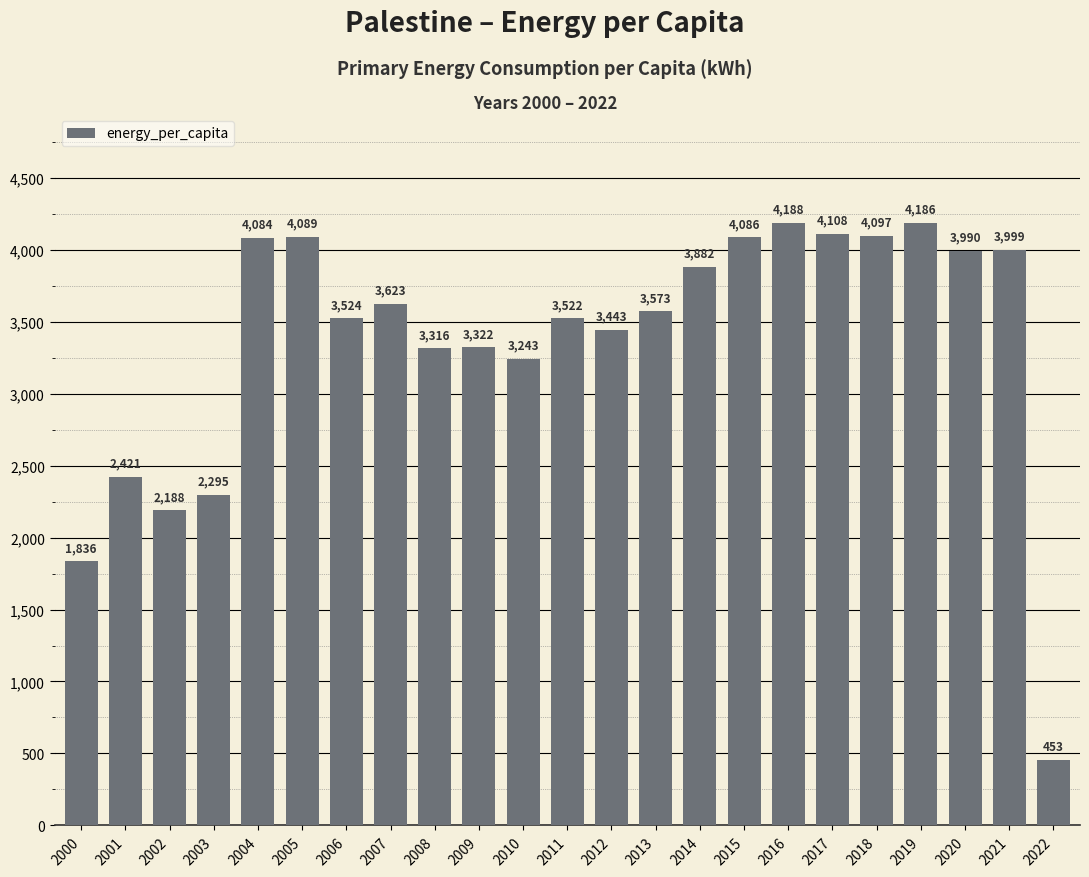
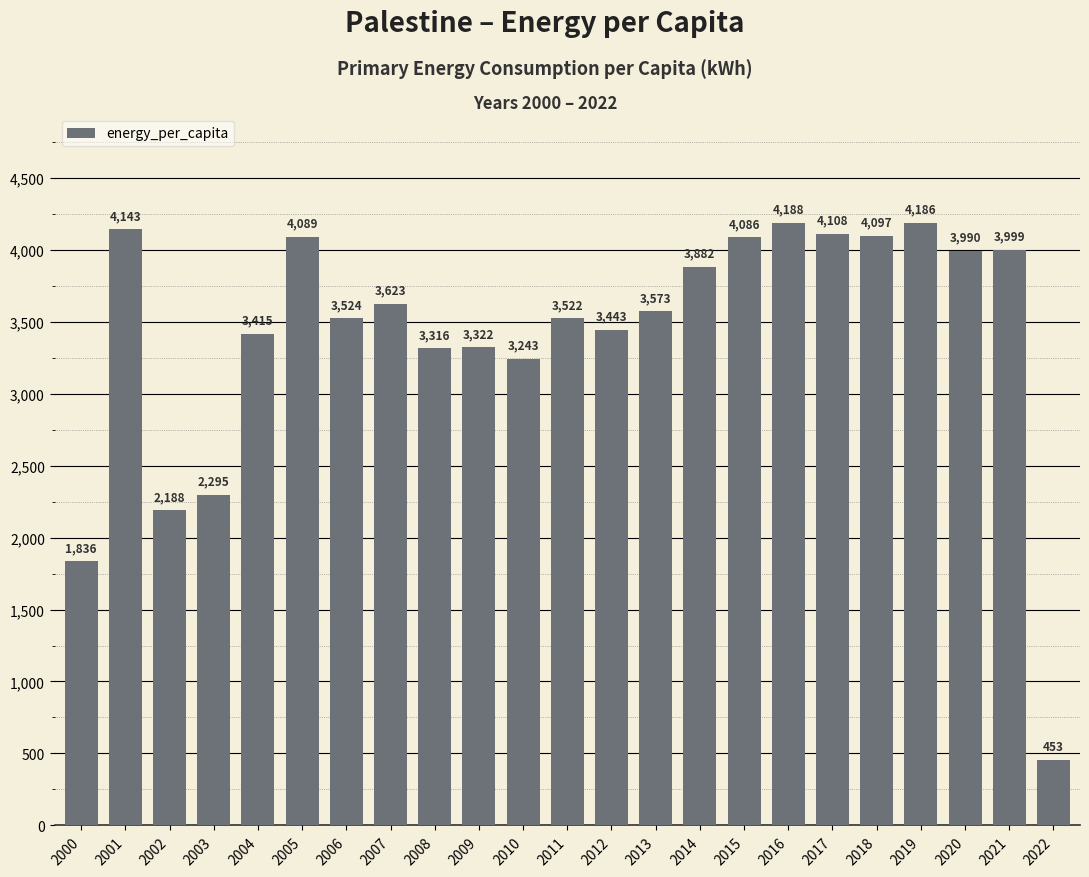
  {
    "2000": "1,836",
-   "2001": "2,421",
+   "2001": "4,143",
    "2002": "2,188",
    "2003": "2,295",
-   "2004": "4,084",
+   "2004": "3,415",
    "2005": "4,089",
    "2006": "3,524",
    "2007": "3,623",
    "2008": "3,316",
    "2009": "3,322",
    "2010": "3,243",
    "2011": "3,522",
    "2012": "3,443",
    "2013": "3,573",
    "2014": "3,882",
    "2015": "4,086",
    "2016": "4,188",
    "2017": "4,108",
    "2018": "4,097",
    "2019": "4,186",
    "2020": "3,990",
    "2021": "3,999",
    "2022": "453"
  }
